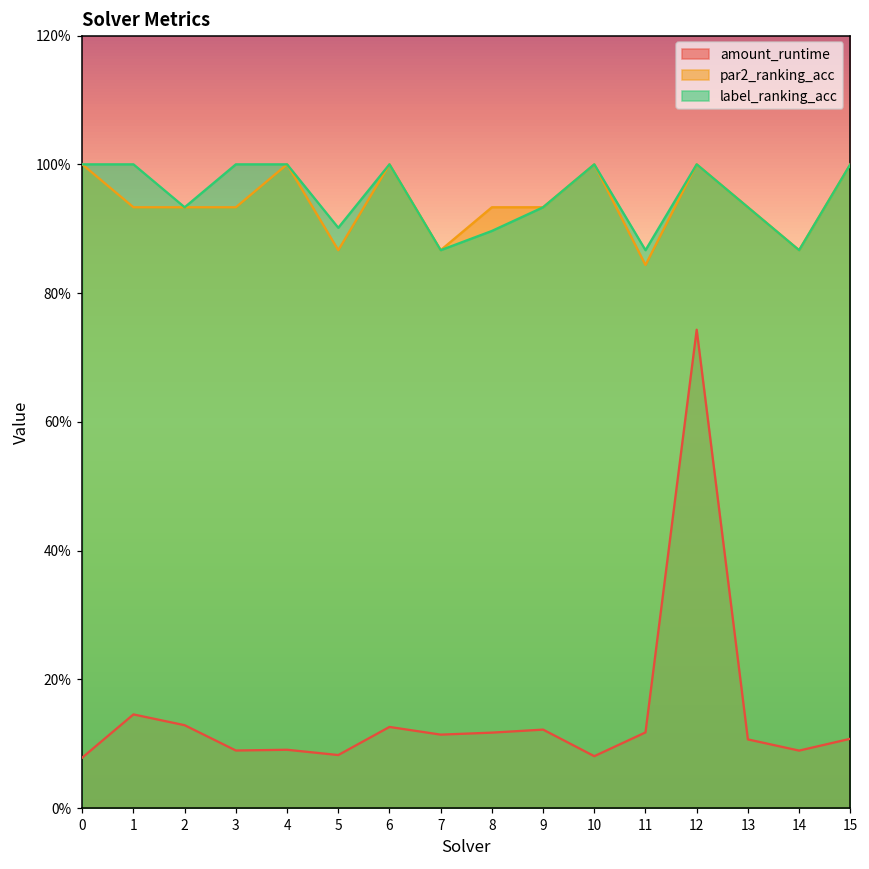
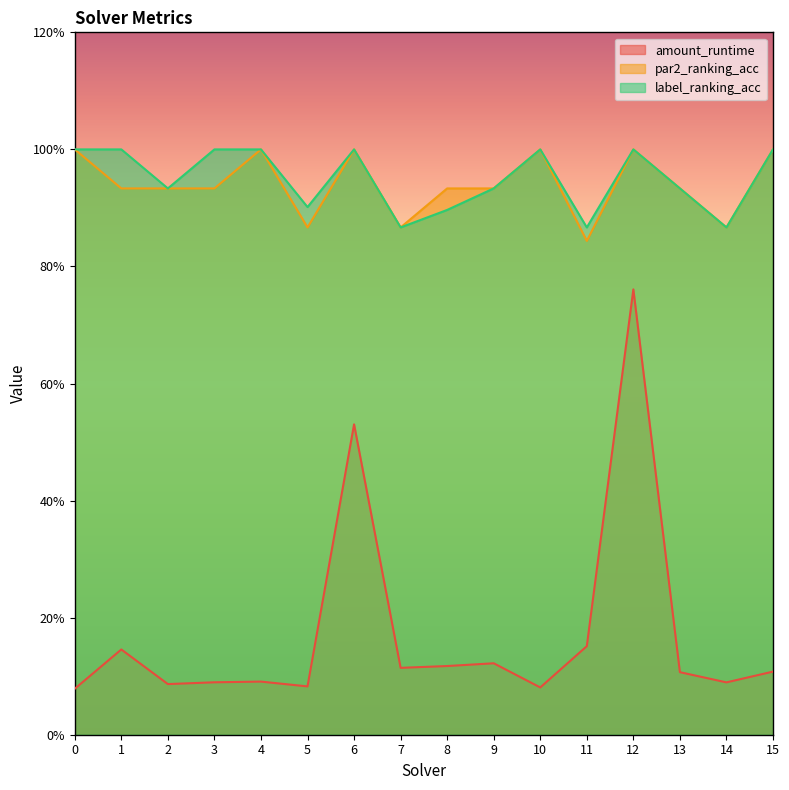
  {
    "amount_runtime": {
      "0": "8%",
      "1": "15%",
-     "2": "13%",
+     "2": "9%",
      "3": "9%",
      "4": "9%",
      "5": "8%",
-     "6": "13%",
+     "6": "53%",
      "7": "11%",
      "8": "12%",
      "9": "12%",
      "10": "8%",
-     "11": "12%",
-     "12": "74%",
+     "11": "15%",
+     "12": "76%",
      "13": "11%",
      "14": "9%",
      "15": "11%"
    },
    "par2_ranking_acc": {
      "1": "93%",
      "3": "93%",
      "5": "87%",
      "8": "93%",
      "11": "84%"
    },
    "label_ranking_acc": {
      "1": "100%",
      "3": "100%",
      "5": "90%",
      "8": "90%",
      "11": "87%"
    }
  }
